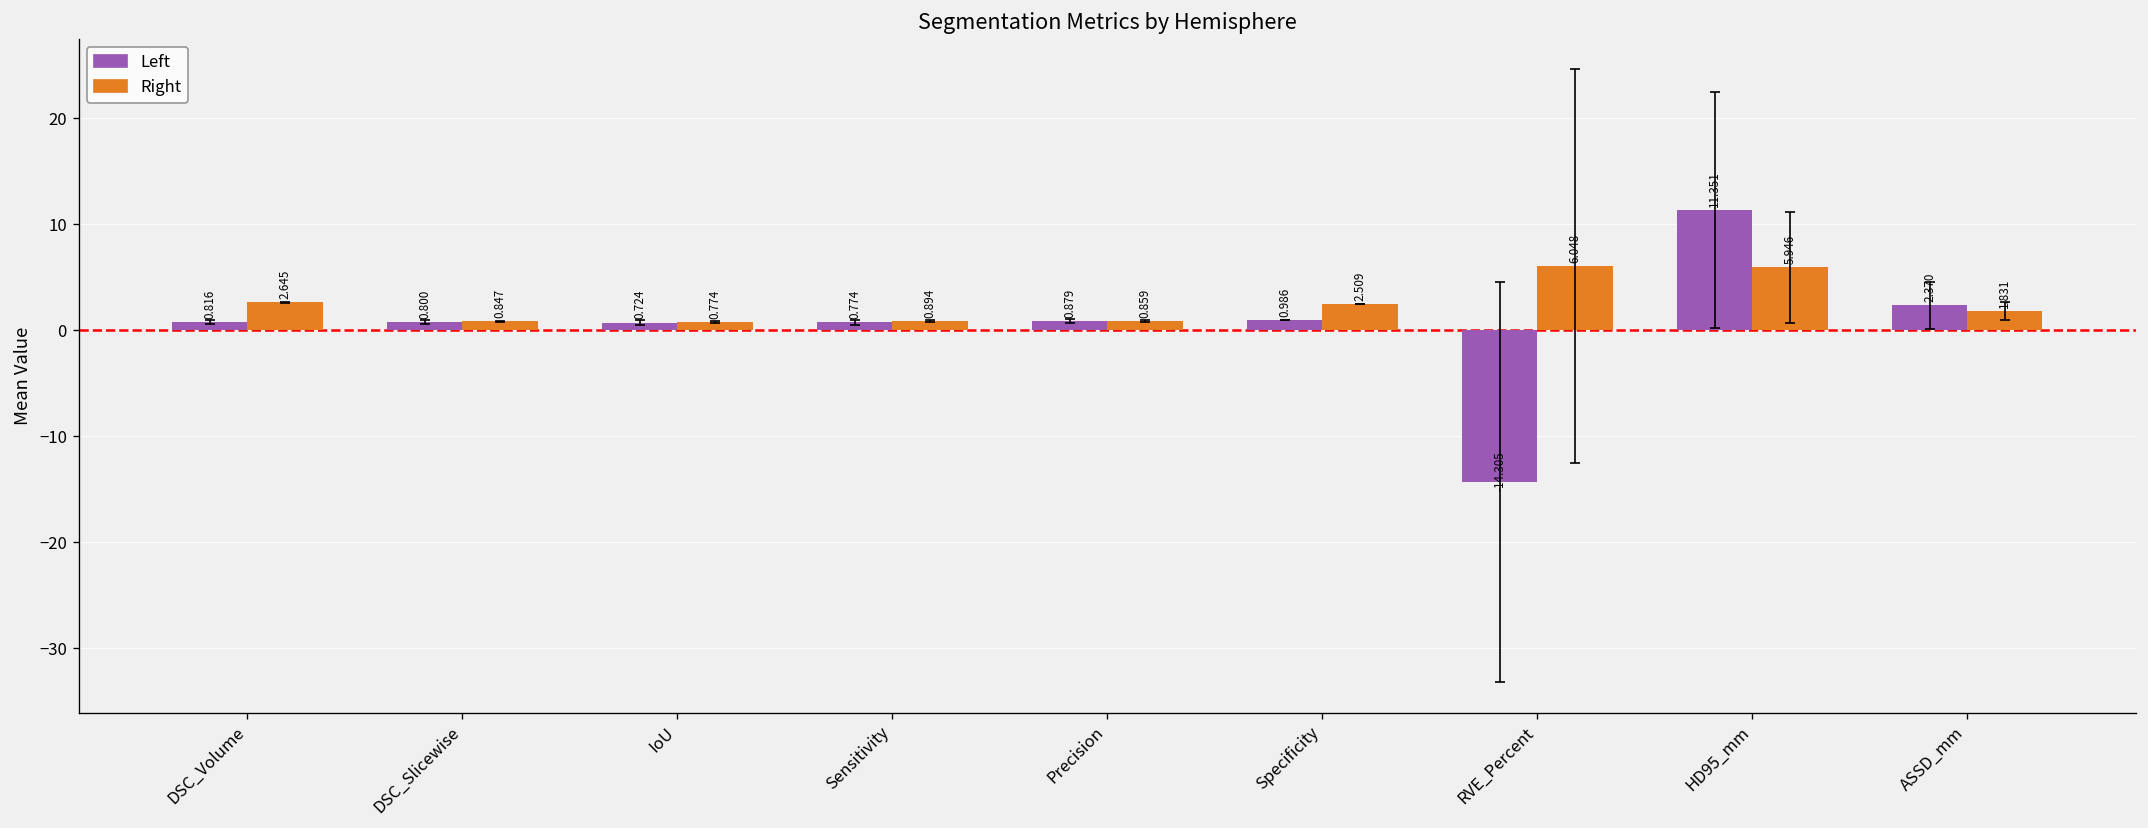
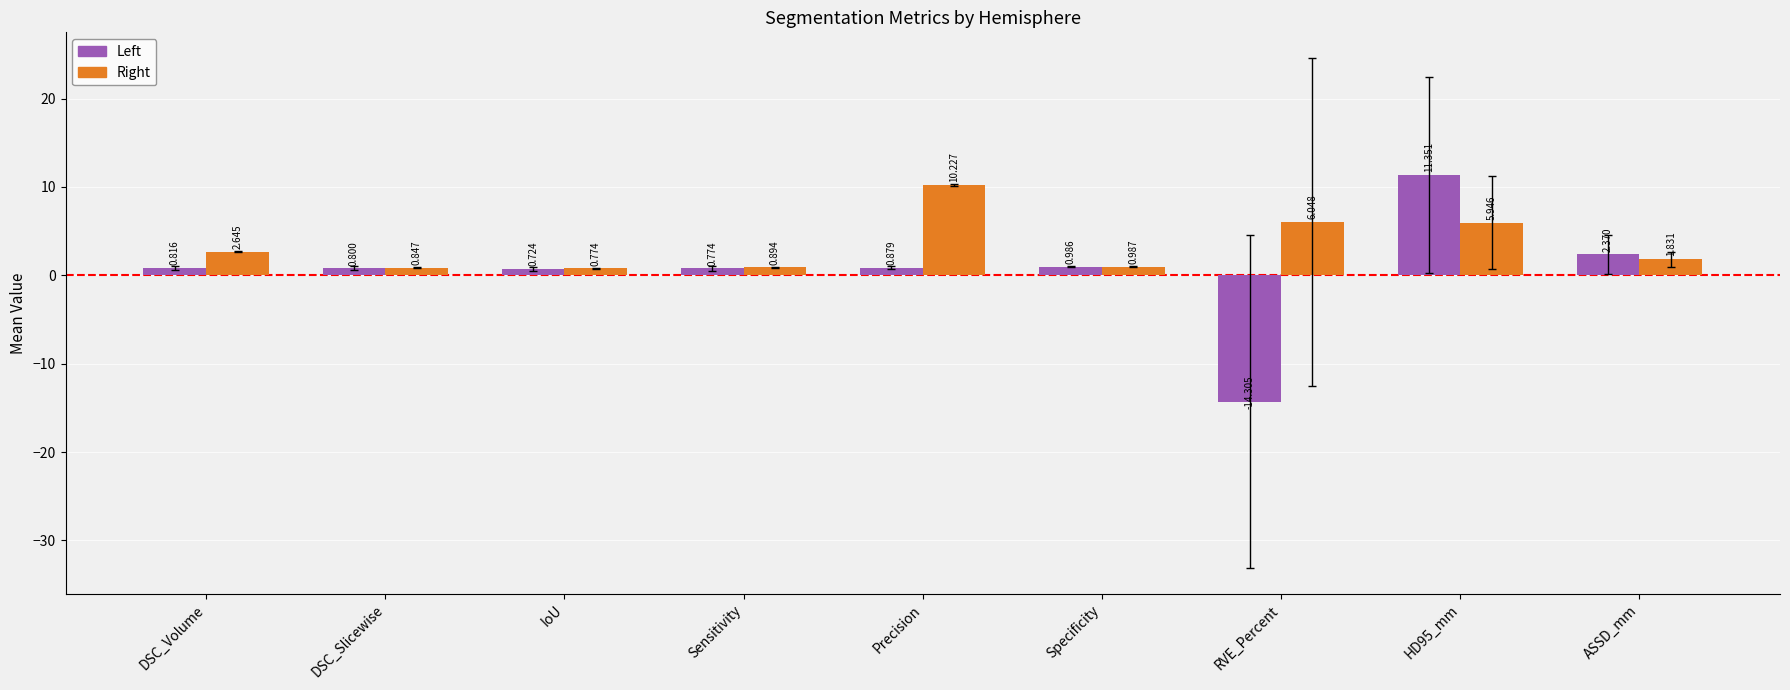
  {
    "Left": {
      "Specificity": 0.986,
      "RVE_Percent": -14.305,
      "HD95_mm": 11.351
    },
    "Right": {
      "DSC_Volume": 2.645,
      "Sensitivity": 0.894,
-     "Precision": 0.859,
-     "Specificity": 2.509,
+     "Precision": 10.227,
+     "Specificity": 0.987,
      "RVE_Percent": 6.048,
      "HD95_mm": 5.946
    }
  }
